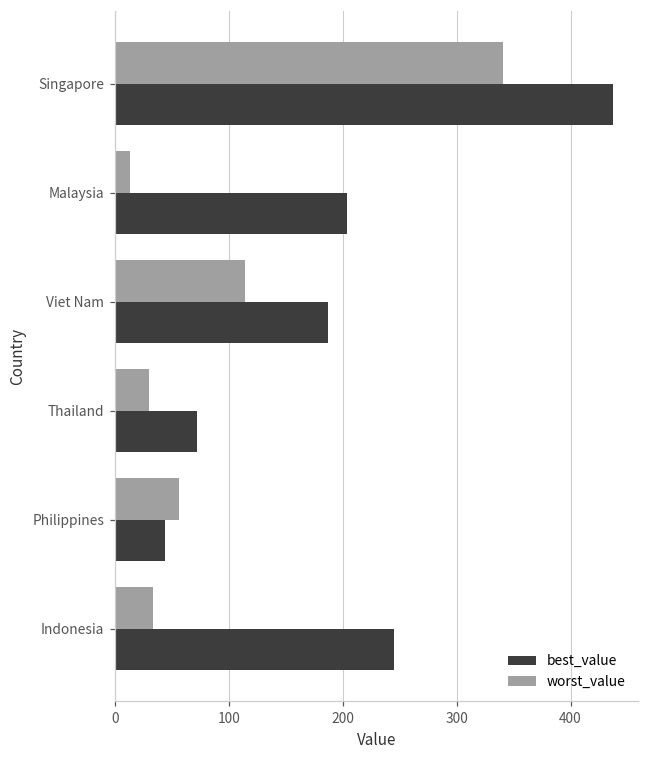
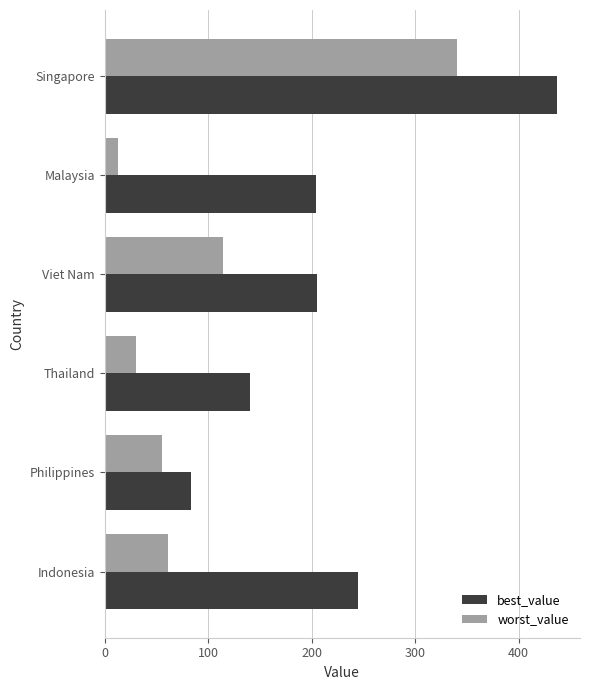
  {
    "best_value": {
      "Singapore": 437,
      "Malaysia": 204,
-     "Viet Nam": 187,
-     "Thailand": 72,
-     "Philippines": 44,
+     "Viet Nam": 205,
+     "Thailand": 140,
+     "Philippines": 84,
      "Indonesia": 245
    },
    "worst_value": {
      "Singapore": 341,
      "Malaysia": 13,
      "Viet Nam": 114,
      "Thailand": 30,
      "Philippines": 56,
-     "Indonesia": 33
+     "Indonesia": 61
    }
  }
